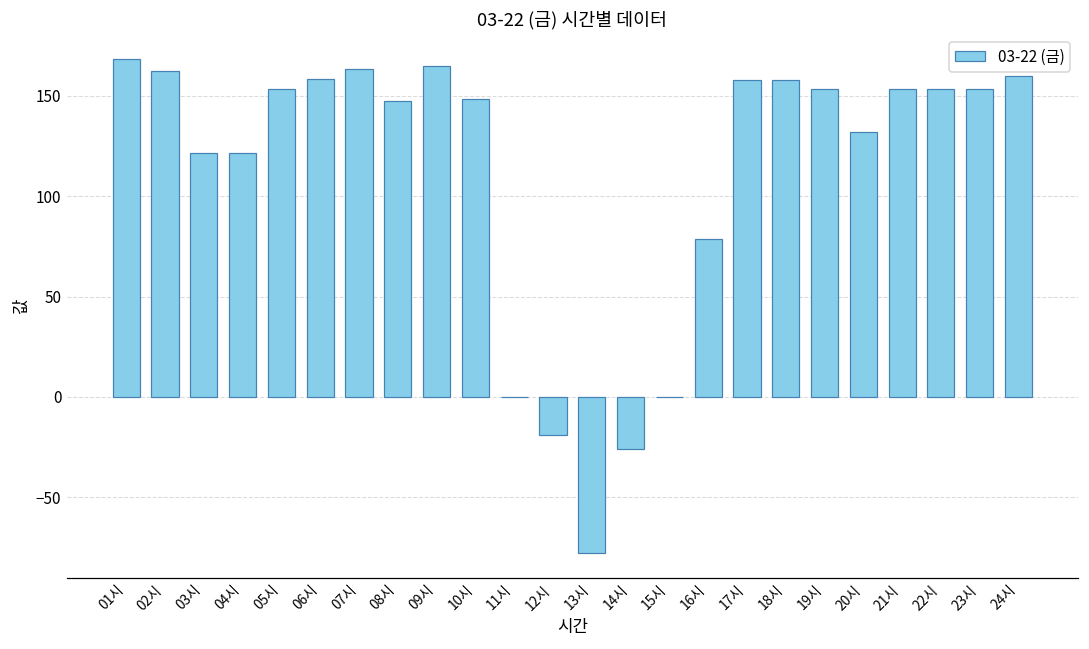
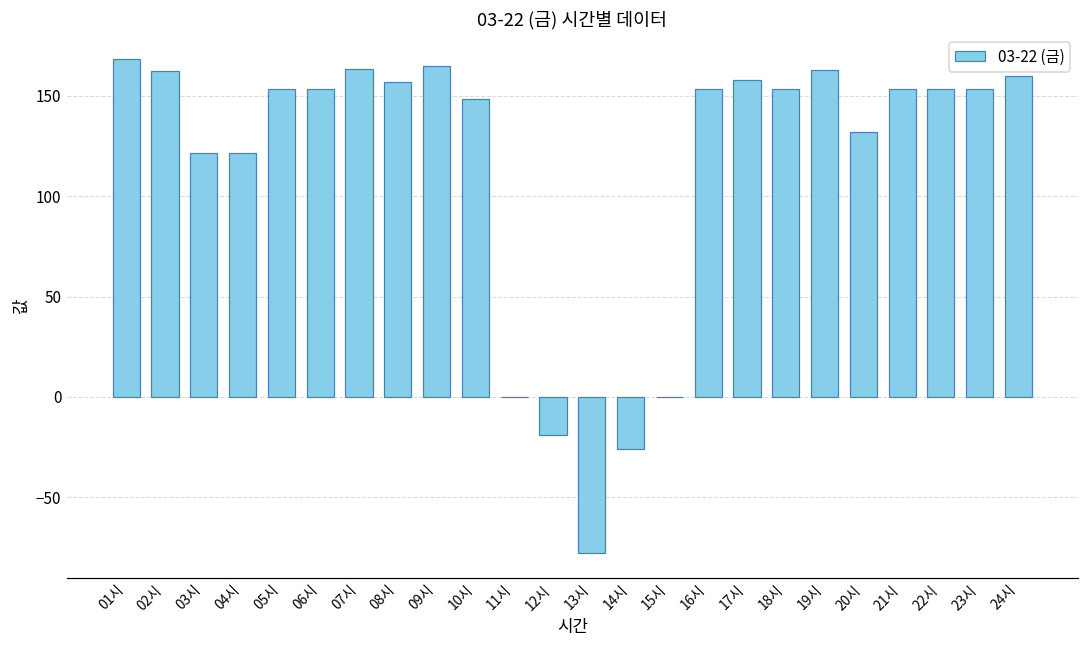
  {
    "01시": 168,
    "02시": 162,
    "03시": 122,
    "04시": 122,
    "05시": 153,
-   "06시": 159,
+   "06시": 154,
    "07시": 163,
-   "08시": 147,
+   "08시": 157,
    "09시": 165,
    "10시": 149,
    "11시": 0,
    "12시": -19,
    "13시": -78,
    "14시": -26,
    "15시": 0,
-   "16시": 79,
+   "16시": 153,
    "17시": 158,
-   "18시": 158,
-   "19시": 153,
+   "18시": 153,
+   "19시": 163,
    "20시": 132,
    "21시": 153,
    "22시": 153,
    "23시": 154,
    "24시": 160
  }
